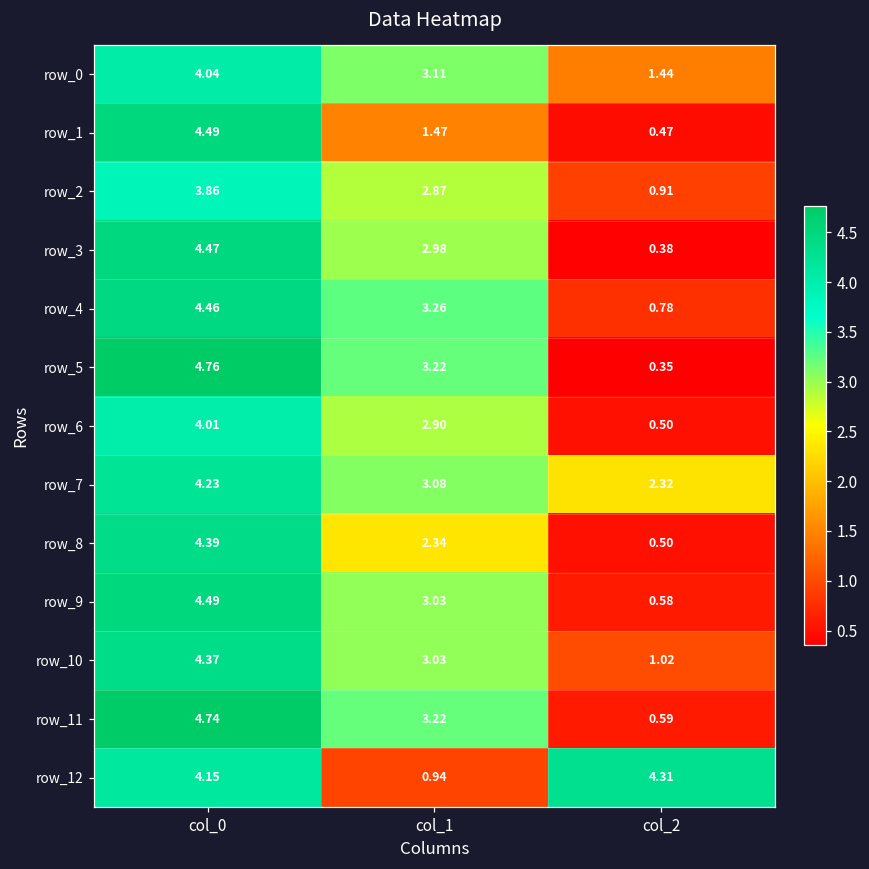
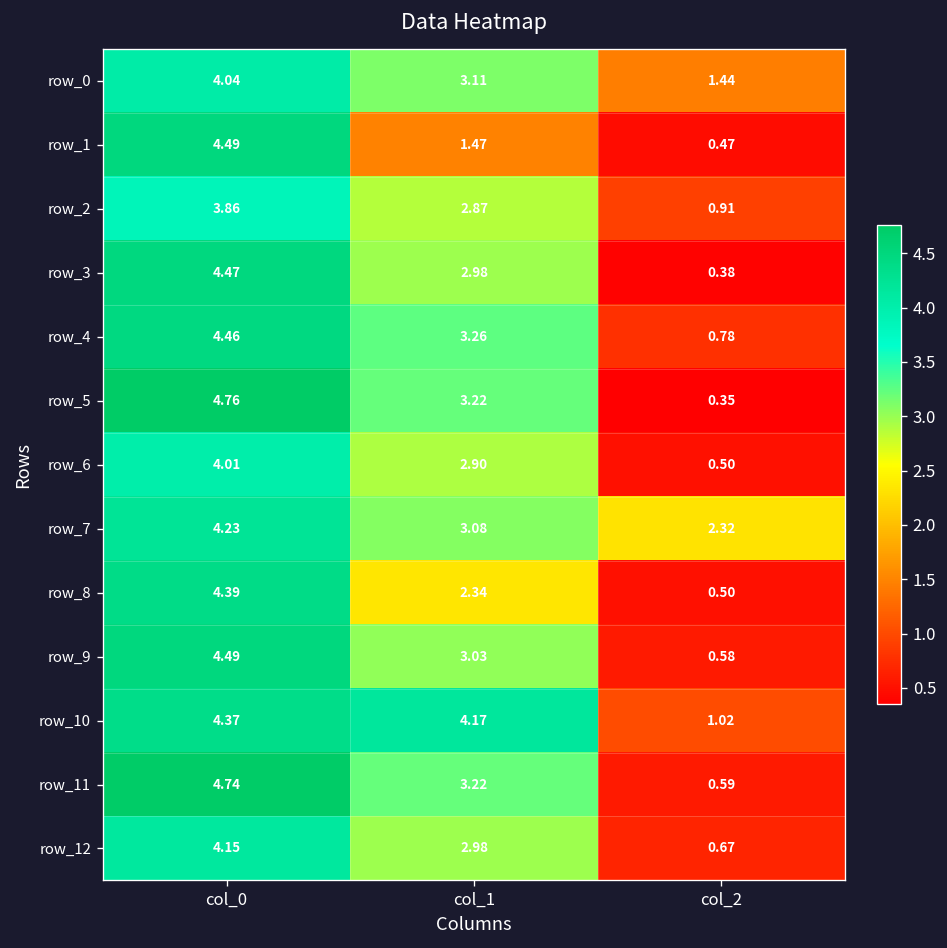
  {
    "row_0": {
      "col_0": 4.04,
      "col_1": 3.11,
      "col_2": 1.44
    },
    "row_1": {
      "col_0": 4.49,
      "col_1": 1.47,
      "col_2": 0.47
    },
    "row_2": {
      "col_0": 3.86,
      "col_1": 2.87,
      "col_2": 0.91
    },
    "row_3": {
      "col_0": 4.47,
      "col_1": 2.98,
      "col_2": 0.38
    },
    "row_4": {
      "col_0": 4.46,
      "col_1": 3.26,
      "col_2": 0.78
    },
    "row_5": {
      "col_0": 4.76,
      "col_1": 3.22,
      "col_2": 0.35
    },
    "row_6": {
      "col_0": 4.01,
      "col_1": 2.90,
      "col_2": 0.50
    },
    "row_7": {
      "col_0": 4.23,
      "col_1": 3.08,
      "col_2": 2.32
    },
    "row_8": {
      "col_0": 4.39,
      "col_1": 2.34,
      "col_2": 0.50
    },
    "row_9": {
      "col_0": 4.49,
      "col_1": 3.03,
      "col_2": 0.58
    },
    "row_10": {
      "col_0": 4.37,
-     "col_1": 3.03,
+     "col_1": 4.17,
      "col_2": 1.02
    },
    "row_11": {
      "col_0": 4.74,
      "col_1": 3.22,
      "col_2": 0.59
    },
    "row_12": {
      "col_0": 4.15,
-     "col_1": 0.94,
-     "col_2": 4.31
+     "col_1": 2.98,
+     "col_2": 0.67
    }
  }
